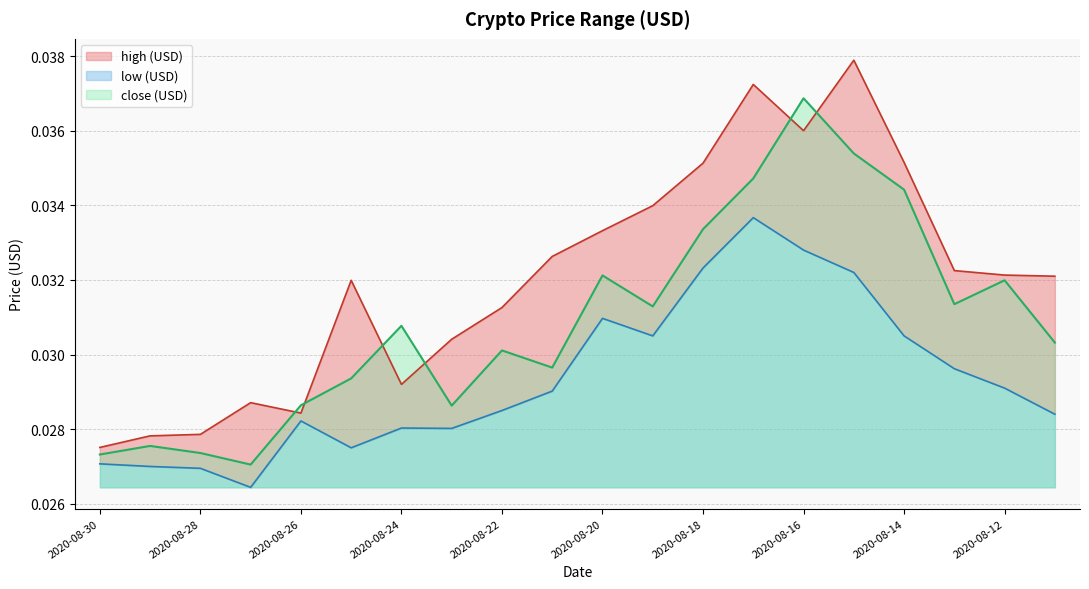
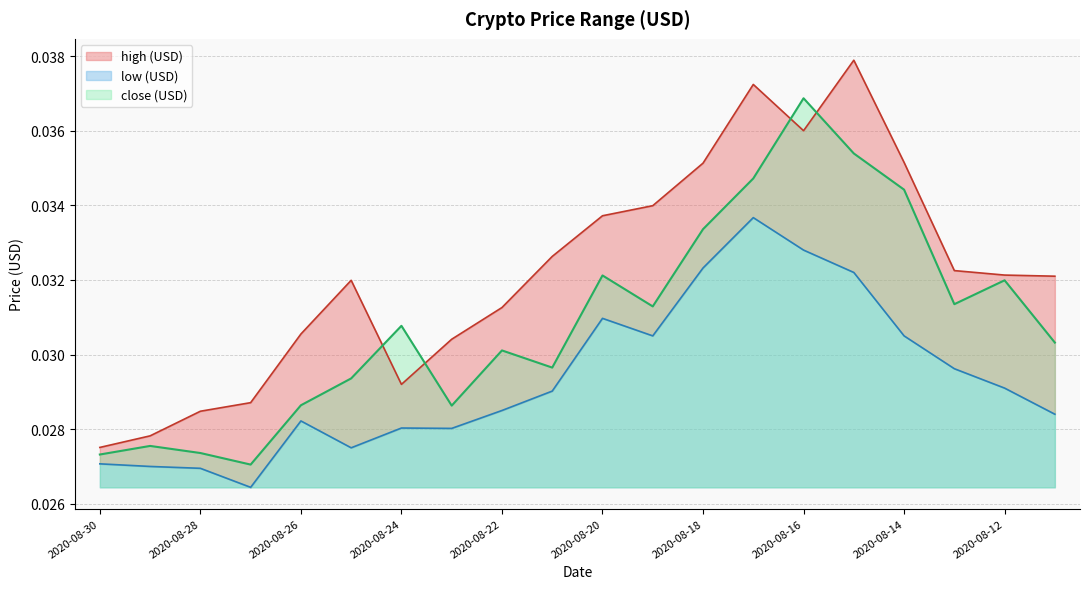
  {
    "high (USD)": {
      "2020-08-30": 0.0275,
-     "2020-08-28": 0.0279,
-     "2020-08-26": 0.0284,
+     "2020-08-28": 0.0285,
+     "2020-08-26": 0.0306,
      "2020-08-24": 0.0292,
      "2020-08-22": 0.0313,
-     "2020-08-20": 0.0333,
+     "2020-08-20": 0.0337,
      "2020-08-18": 0.0351,
      "2020-08-16": 0.0360,
      "2020-08-14": 0.0352,
      "2020-08-12": 0.0321
    }
  }
